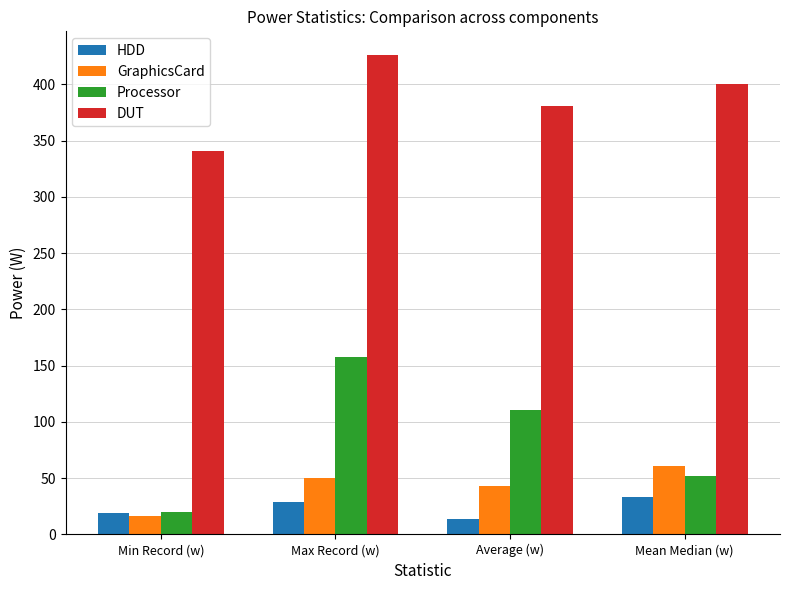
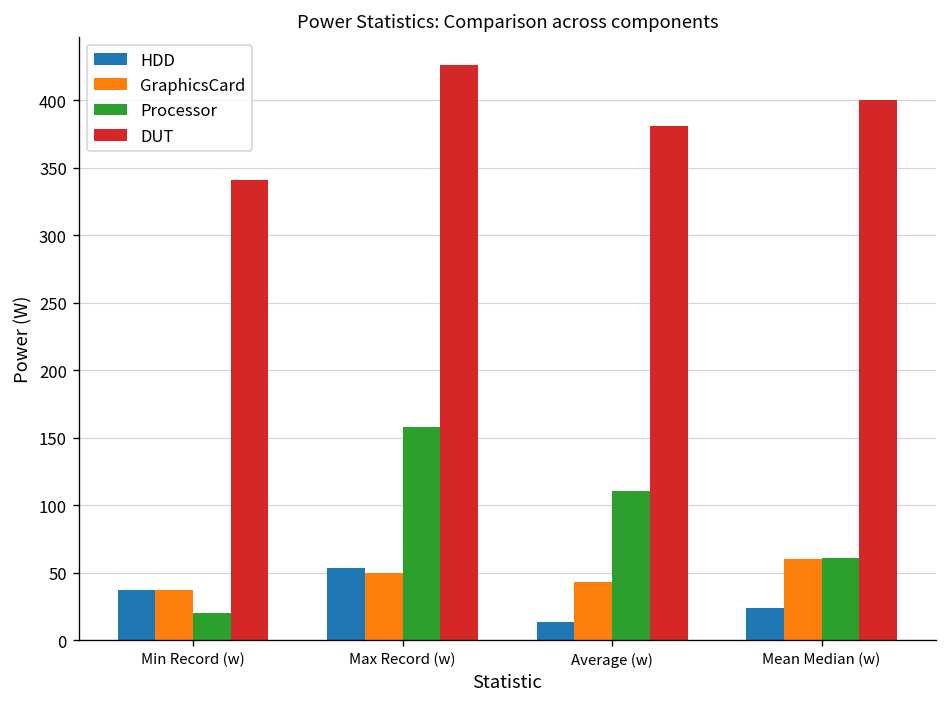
  {
    "HDD": {
-     "Min Record (w)": 19,
-     "Max Record (w)": 28,
+     "Min Record (w)": 37,
+     "Max Record (w)": 53,
      "Average (w)": 14,
-     "Mean Median (w)": 33
+     "Mean Median (w)": 24
    },
    "GraphicsCard": {
-     "Min Record (w)": 16,
+     "Min Record (w)": 37,
      "Max Record (w)": 50,
      "Average (w)": 43,
      "Mean Median (w)": 61
    },
    "Processor": {
      "Min Record (w)": 20,
      "Max Record (w)": 158,
      "Average (w)": 111,
-     "Mean Median (w)": 52
+     "Mean Median (w)": 61
    },
    "DUT": {
      "Min Record (w)": 341,
      "Max Record (w)": 426,
      "Average (w)": 381,
      "Mean Median (w)": 400
    }
  }
